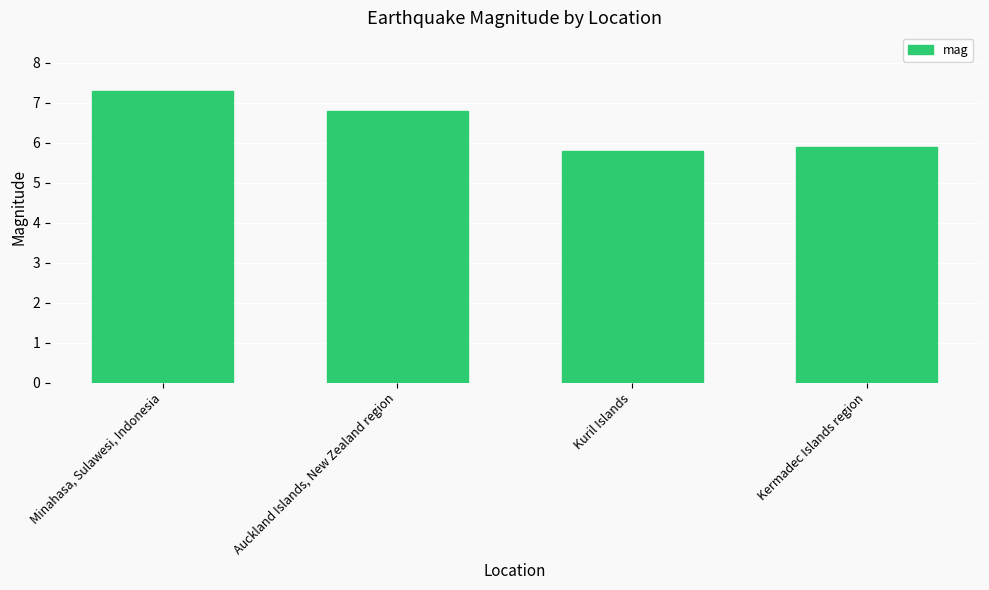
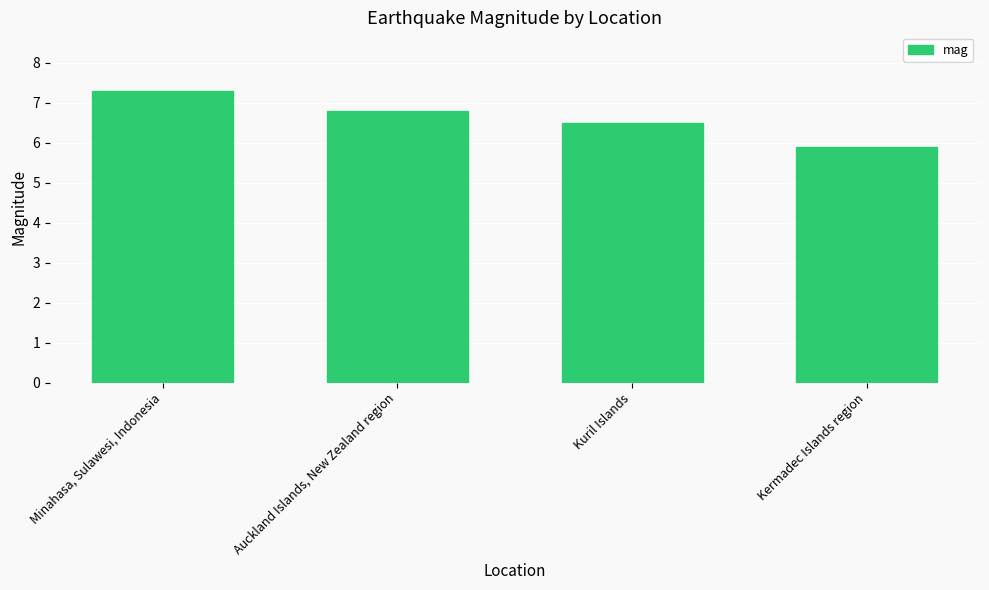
  {
    "Minahasa, Sulawesi, Indonesia": 7.3,
    "Auckland Islands, New Zealand region": 6.8,
-   "Kuril Islands": 5.8,
+   "Kuril Islands": 6.5,
    "Kermadec Islands region": 5.9
  }
